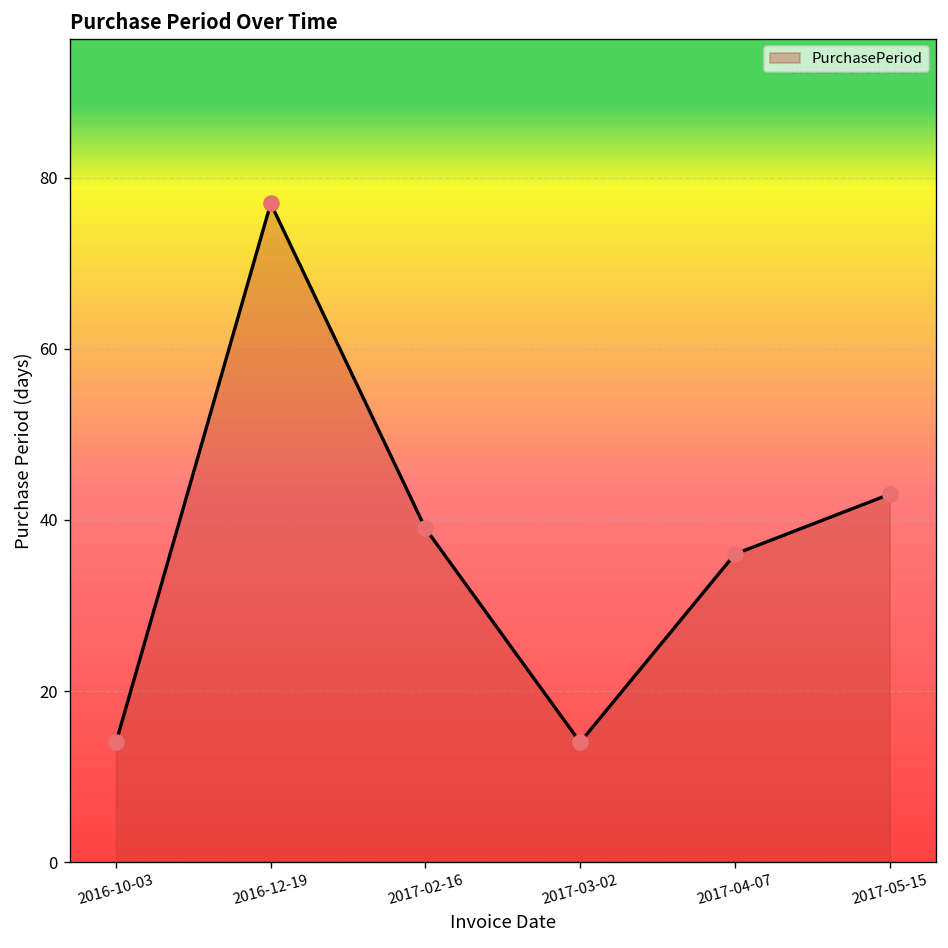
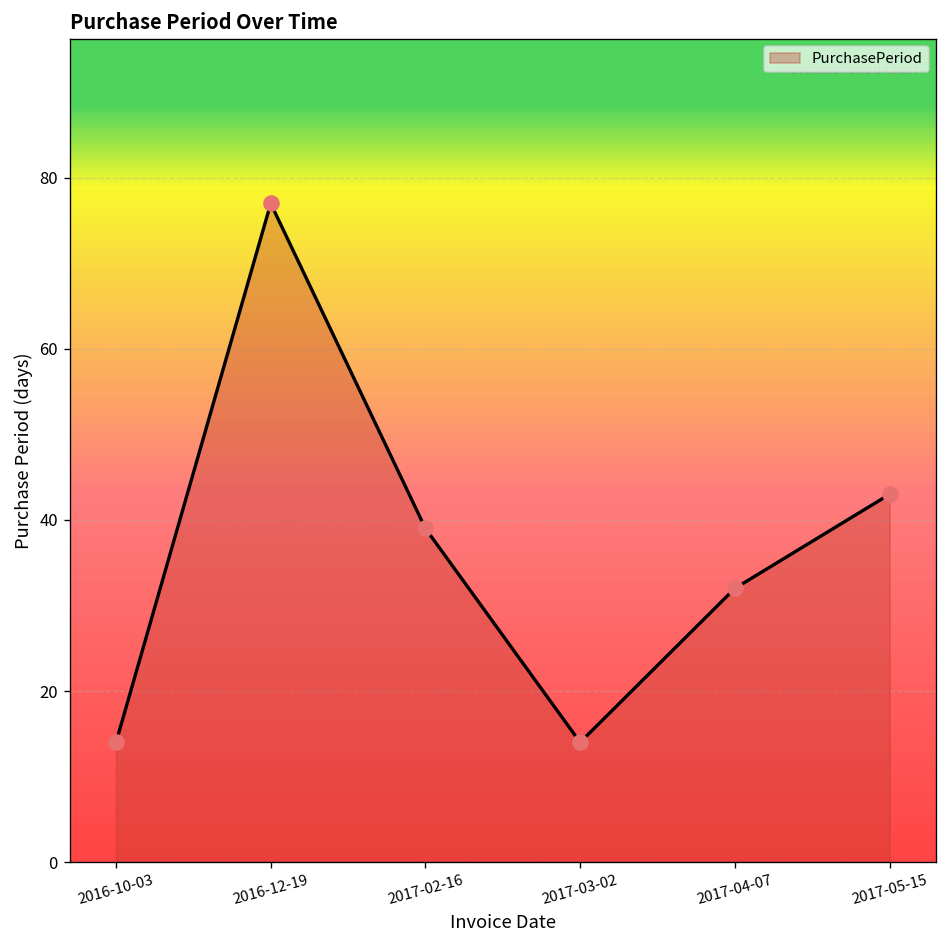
  {
    "2016-10-03": 14,
    "2016-12-19": 77,
    "2017-02-16": 39,
    "2017-03-02": 14,
-   "2017-04-07": 36,
+   "2017-04-07": 32,
    "2017-05-15": 43
  }
